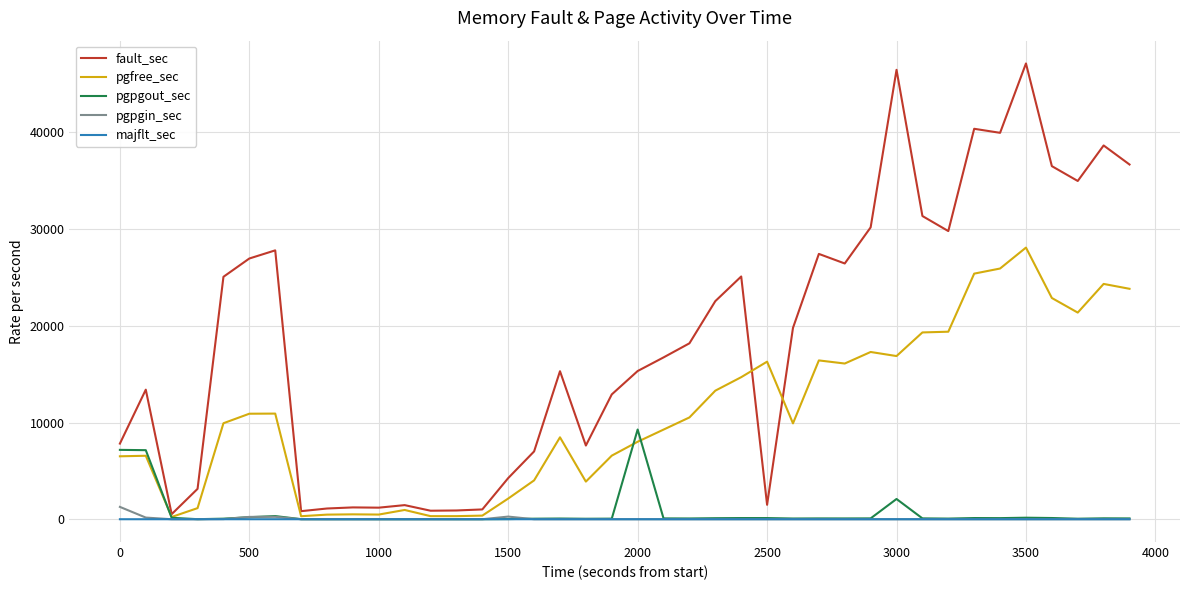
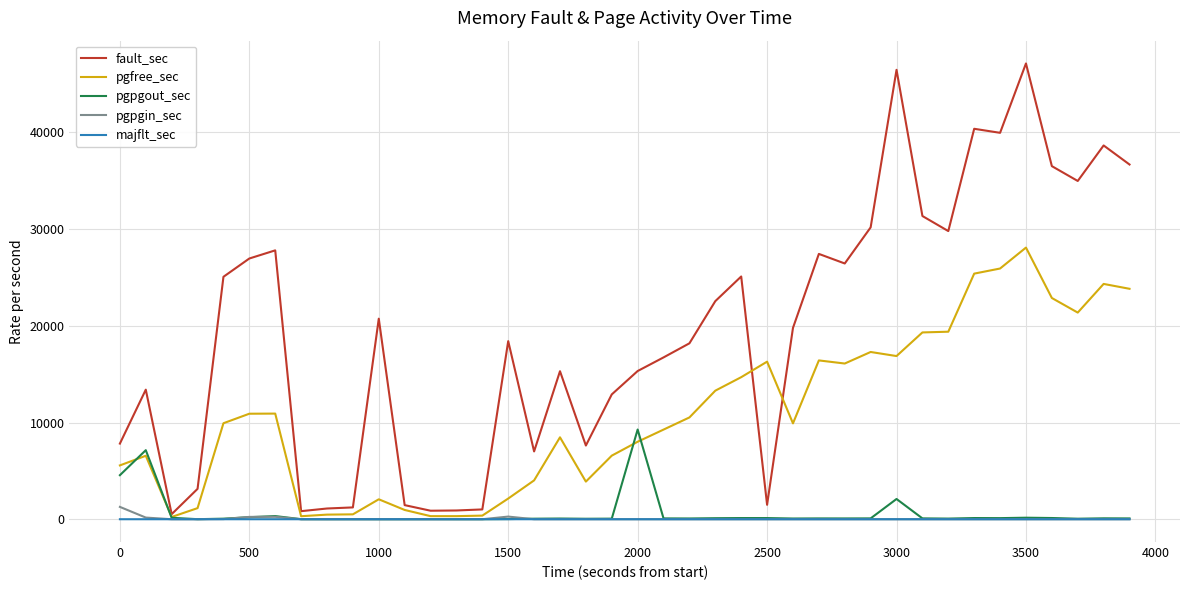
  {
    "fault_sec": {
      "0": 8000,
      "500": 27000,
-     "1000": 1000,
-     "1500": 4000,
+     "1000": 21000,
+     "1500": 18000,
      "2000": 15000,
      "2500": 1000,
      "3000": 46000,
      "3500": 47000
    },
    "pgfree_sec": {
-     "0": 7000,
+     "0": 6000,
      "500": 11000,
-     "1000": 0,
+     "1000": 2000,
      "1500": 2000,
      "2000": 8000,
      "2500": 16000,
      "3000": 17000,
      "3500": 28000
    },
    "pgpgout_sec": {
-     "0": 7000,
+     "0": 5000,
      "2000": 9000,
      "3000": 2000
    },
    "pgpgin_sec": {
      "0": 1000
    },
    "majflt_sec": {
      "0": 0
    }
  }
